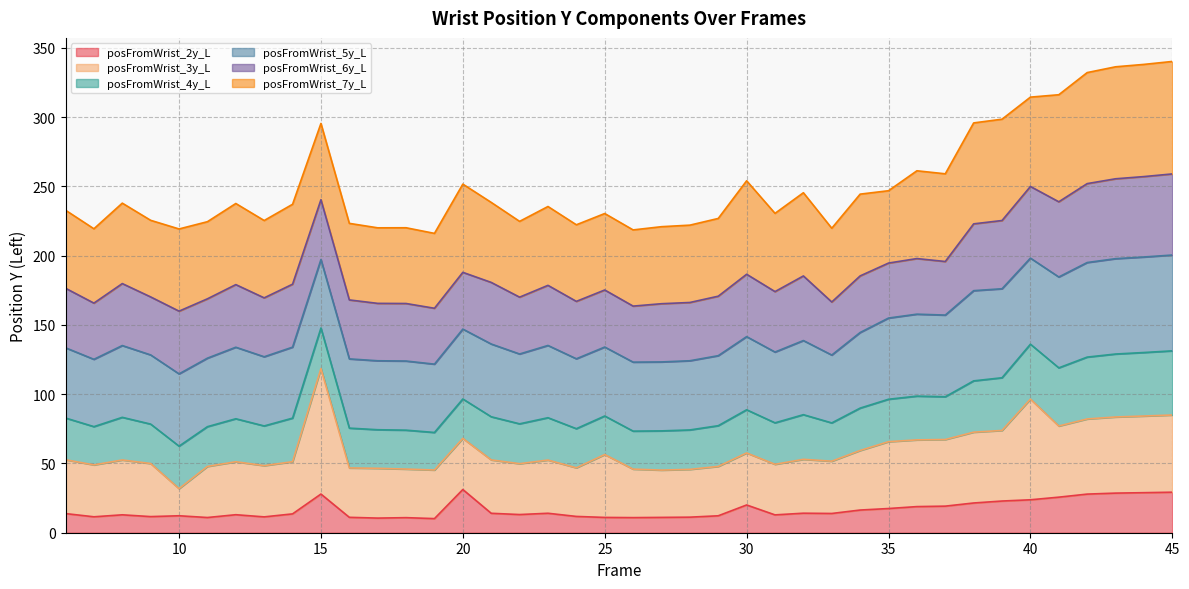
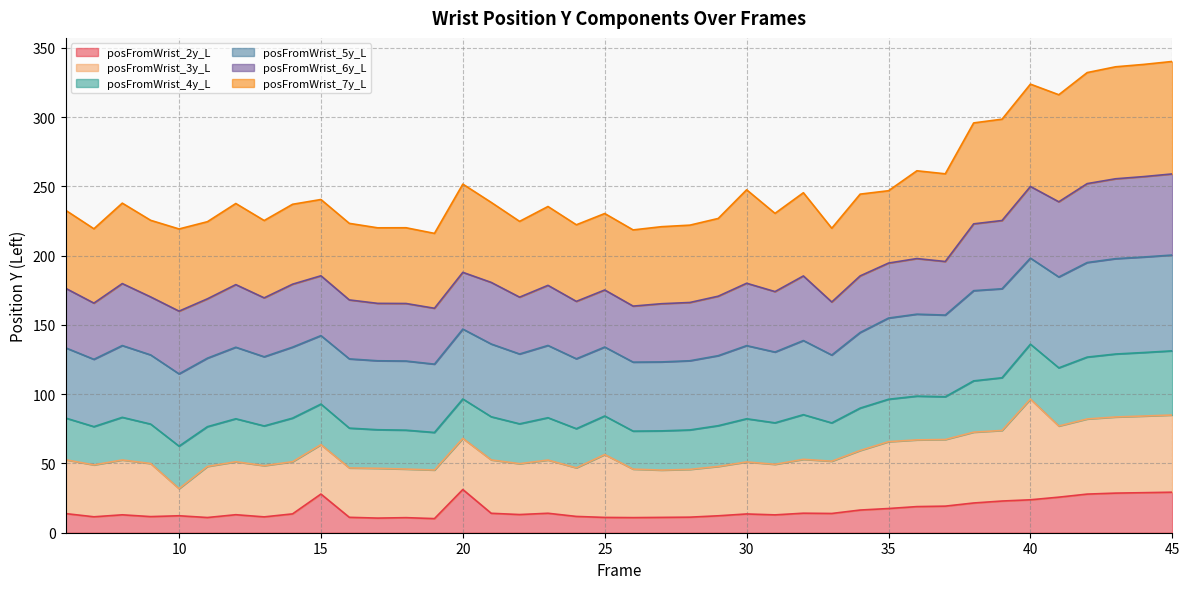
  {
    "posFromWrist_2y_L": {
      "10": 12,
      "15": 28,
      "20": 31,
      "25": 11,
-     "30": 20,
+     "30": 14,
      "35": 17,
      "40": 24,
      "45": 29
    },
    "posFromWrist_3y_L": {
      "10": 20,
-     "15": 91,
+     "15": 36,
      "20": 37,
      "25": 45,
      "30": 38,
      "35": 48,
      "40": 73,
      "45": 56
    },
    "posFromWrist_7y_L": {
      "10": 59,
      "15": 55,
      "20": 64,
      "25": 55,
      "30": 67,
      "35": 52,
-     "40": 65,
+     "40": 74,
      "45": 81
    }
  }
